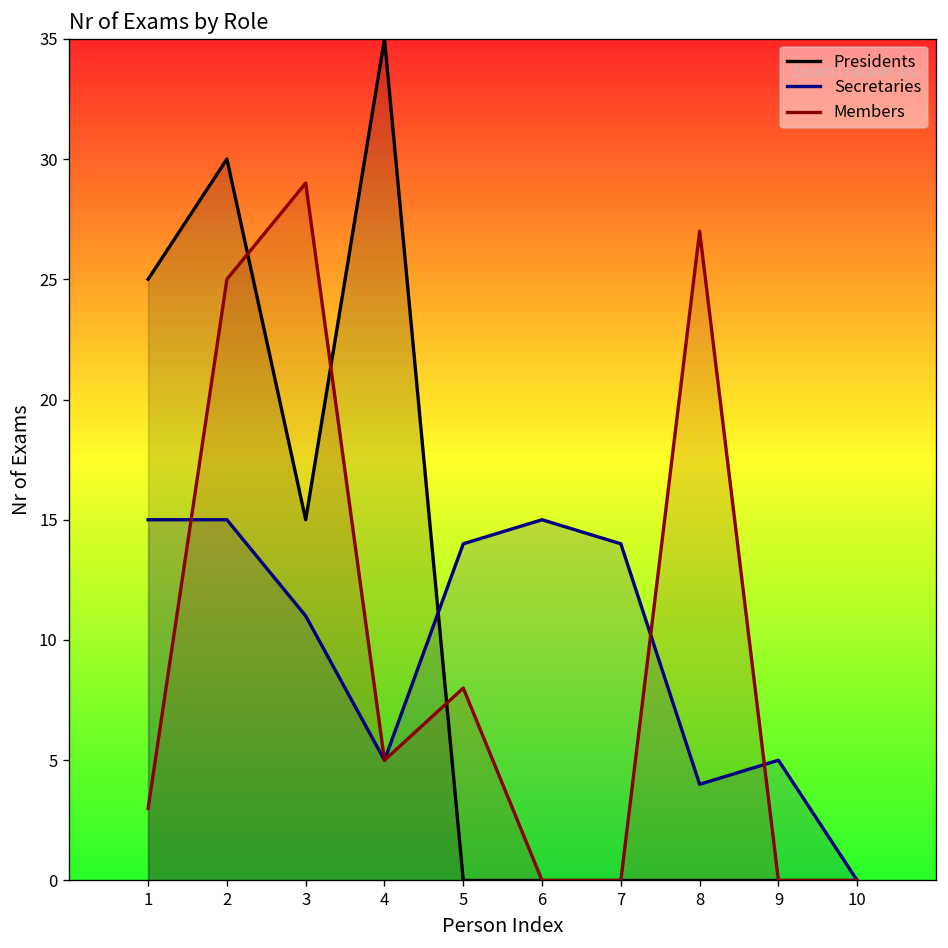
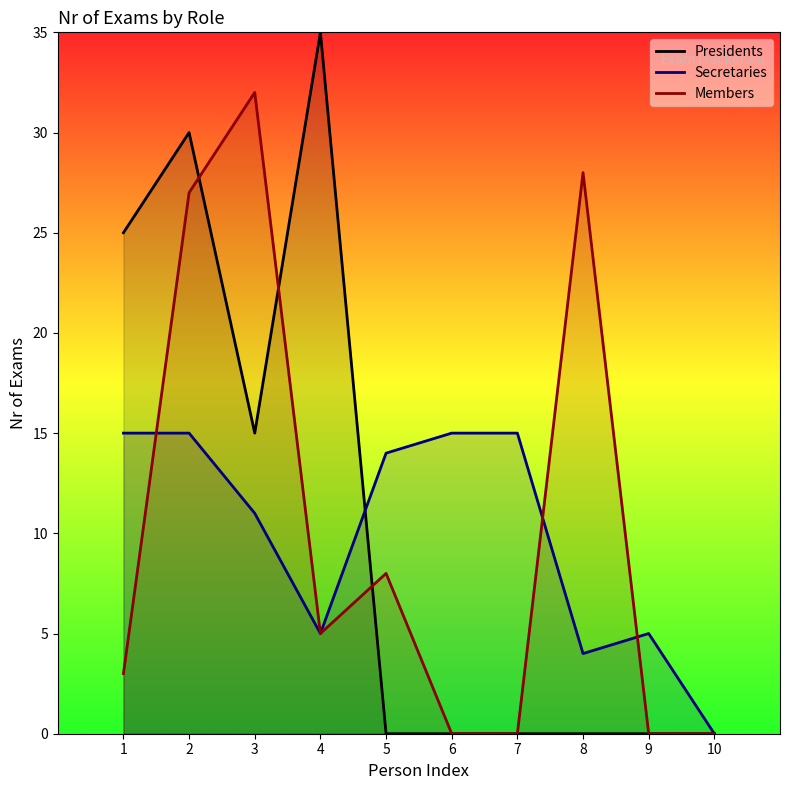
  {
    "Presidents": {
      "1": 25,
      "2": 30,
      "3": 15,
      "4": 35,
      "5": 0,
      "8": 0
    },
    "Secretaries": {
      "1": 15,
      "2": 15,
      "3": 11,
      "5": 14,
      "6": 15,
-     "7": 14,
+     "7": 15,
      "8": 4,
      "9": 5
    },
    "Members": {
      "1": 3,
-     "2": 25,
-     "3": 29,
+     "2": 27,
+     "3": 32,
      "5": 8,
-     "8": 27
+     "8": 28
    }
  }
